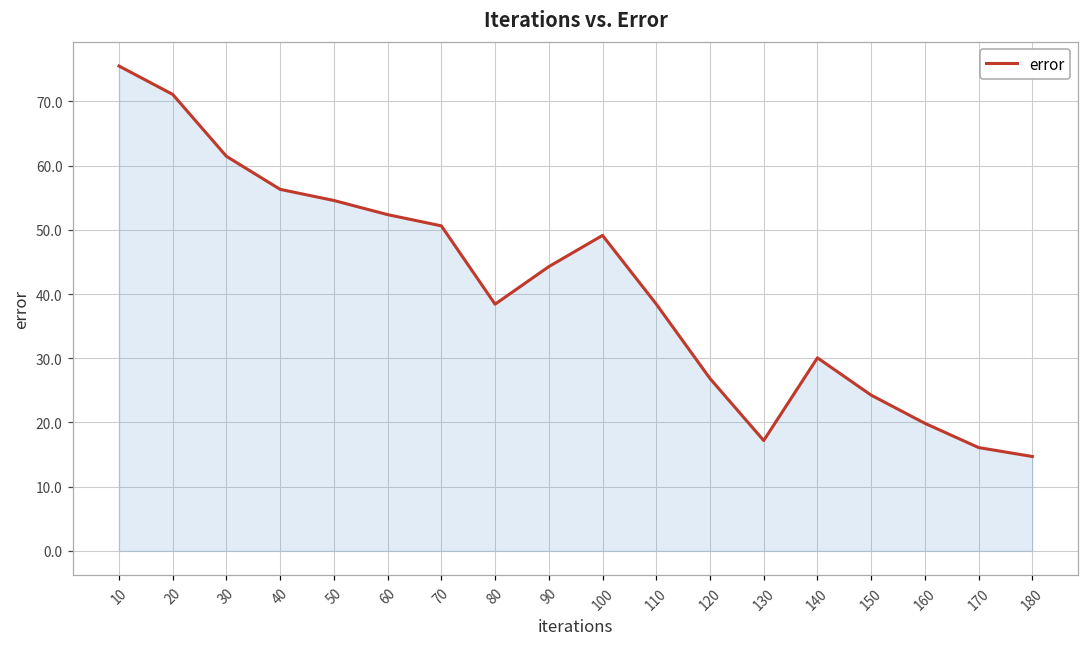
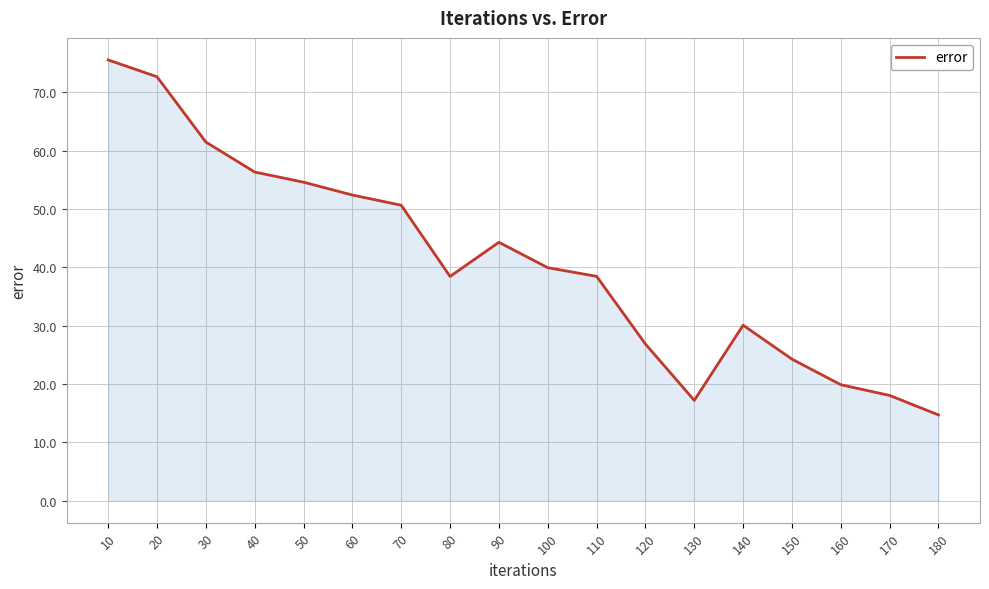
  {
    "10": 76,
-   "20": 71,
+   "20": 73,
    "30": 61,
    "40": 56,
    "50": 55,
    "60": 52,
    "70": 51,
    "80": 38,
    "90": 44,
-   "100": 49,
+   "100": 40,
    "110": 38,
    "120": 27,
    "130": 17,
    "140": 30,
    "150": 24,
    "160": 20,
-   "170": 16,
+   "170": 18,
    "180": 15
  }
